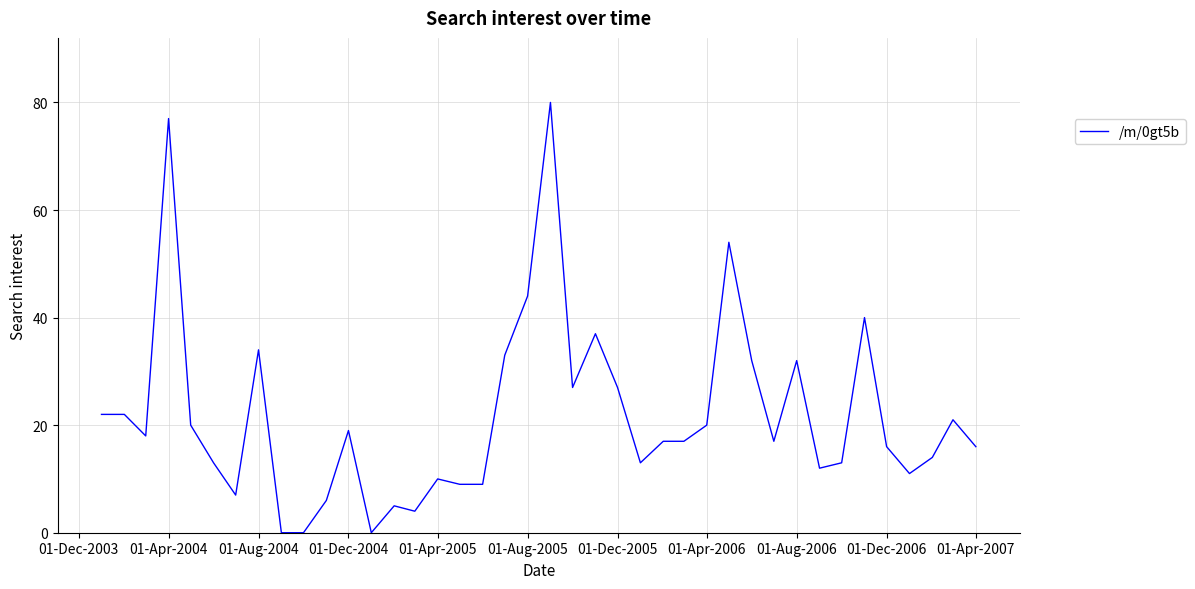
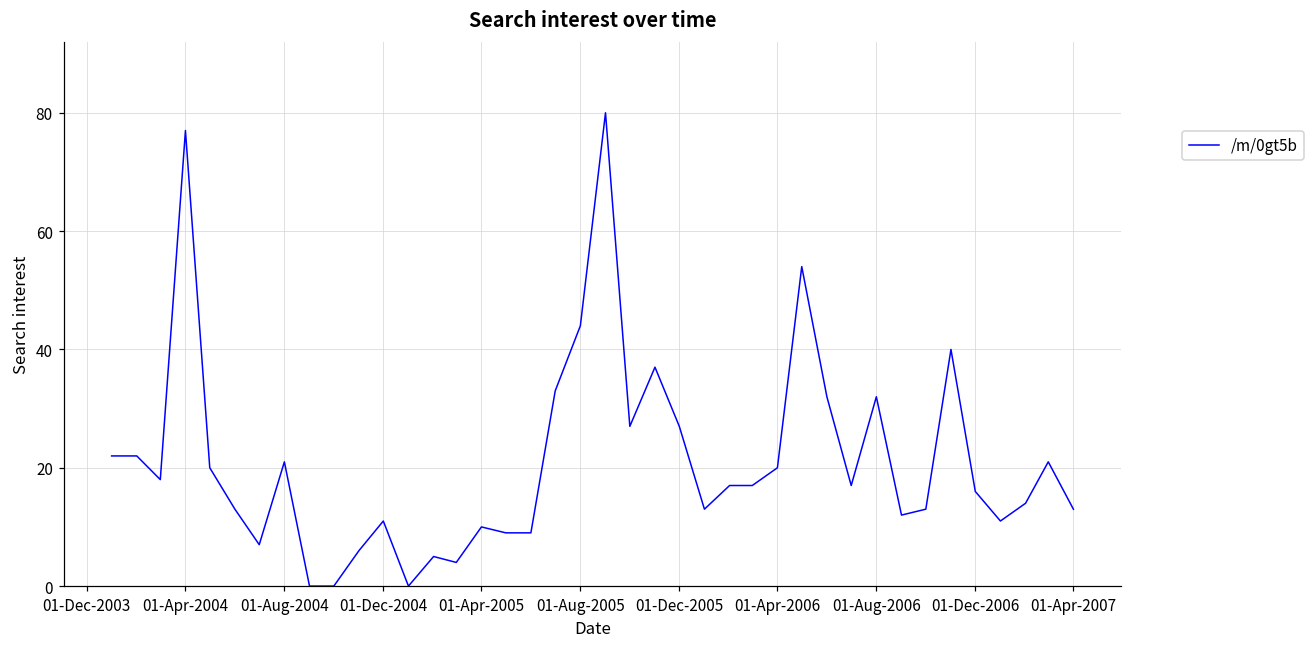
  {
    "01-Apr-2004": 77,
-   "01-Aug-2004": 34,
-   "01-Dec-2004": 19,
+   "01-Aug-2004": 21,
+   "01-Dec-2004": 11,
    "01-Apr-2005": 10,
    "01-Aug-2005": 44,
    "01-Dec-2005": 27,
    "01-Apr-2006": 20,
    "01-Aug-2006": 32,
    "01-Dec-2006": 16,
-   "01-Apr-2007": 16
+   "01-Apr-2007": 13
  }
